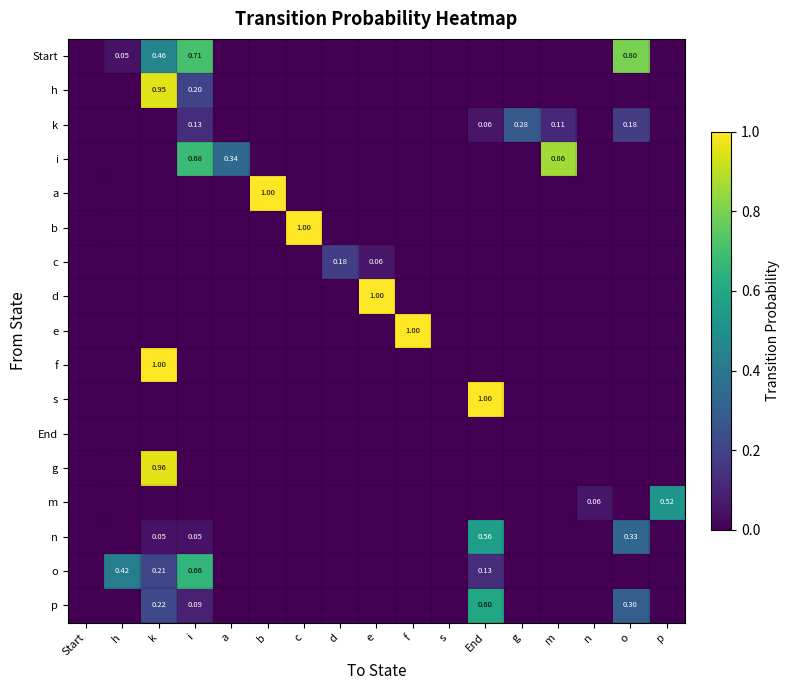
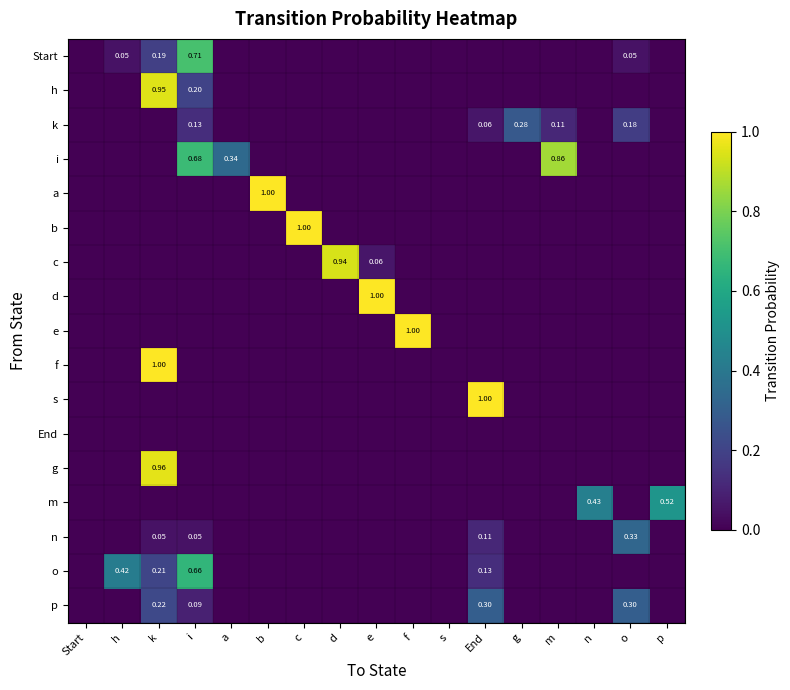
  {
    "Start": {
      "h": 0.05,
-     "k": 0.46,
+     "k": 0.19,
      "i": 0.71,
-     "o": 0.80
+     "o": 0.05
    },
    "h": {
      "k": 0.95,
      "i": 0.20
    },
    "k": {
      "i": 0.13,
      "End": 0.06,
      "g": 0.28,
      "m": 0.11,
      "o": 0.18
    },
    "i": {
      "i": 0.68,
      "a": 0.34,
      "m": 0.86
    },
    "a": {
      "b": 1.00
    },
    "b": {
      "c": 1.00
    },
    "c": {
-     "d": 0.18,
+     "d": 0.94,
      "e": 0.06
    },
    "d": {
      "e": 1.00
    },
    "e": {
      "f": 1.00
    },
    "f": {
      "k": 1.00
    },
    "s": {
      "End": 1.00
    },
    "g": {
      "k": 0.96
    },
    "m": {
-     "n": 0.06,
+     "n": 0.43,
      "p": 0.52
    },
    "n": {
      "k": 0.05,
      "i": 0.05,
-     "End": 0.56,
+     "End": 0.11,
      "o": 0.33
    },
    "o": {
      "h": 0.42,
      "k": 0.21,
      "i": 0.66,
      "End": 0.13
    },
    "p": {
      "k": 0.22,
      "i": 0.09,
-     "End": 0.60,
+     "End": 0.30,
      "o": 0.30
    }
  }
